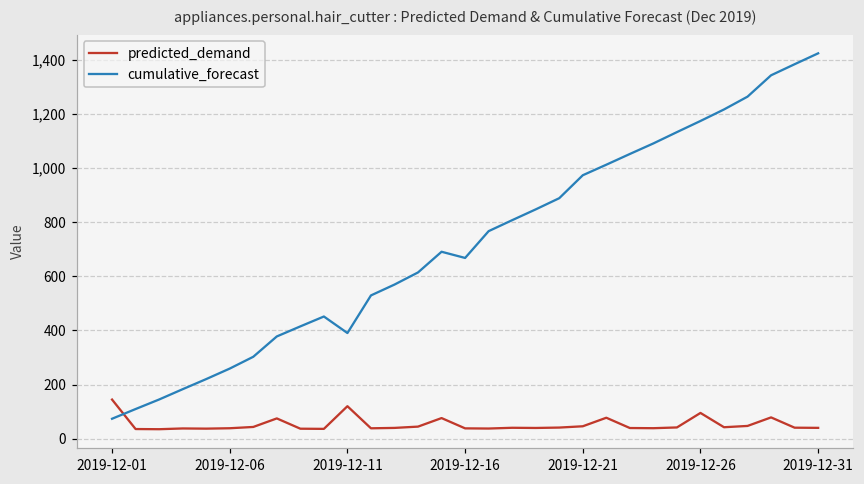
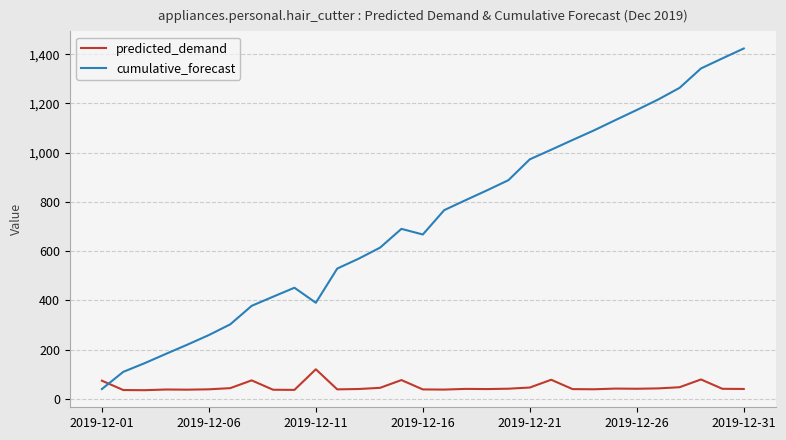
  {
    "predicted_demand": {
-     "2019-12-01": "140",
+     "2019-12-01": "70",
      "2019-12-06": "40",
      "2019-12-11": "120",
      "2019-12-16": "40",
      "2019-12-21": "50",
-     "2019-12-26": "100",
+     "2019-12-26": "40",
      "2019-12-31": "40"
    },
    "cumulative_forecast": {
-     "2019-12-01": "70",
+     "2019-12-01": "40",
      "2019-12-06": "260",
      "2019-12-11": "390",
      "2019-12-16": "670",
      "2019-12-21": "970",
      "2019-12-26": "1,170",
      "2019-12-31": "1,420"
    }
  }
